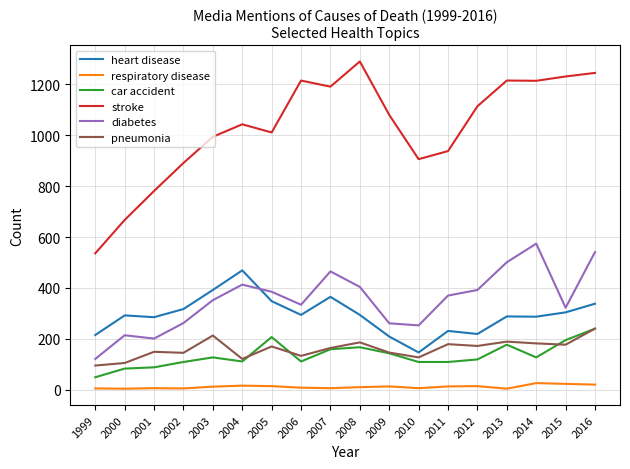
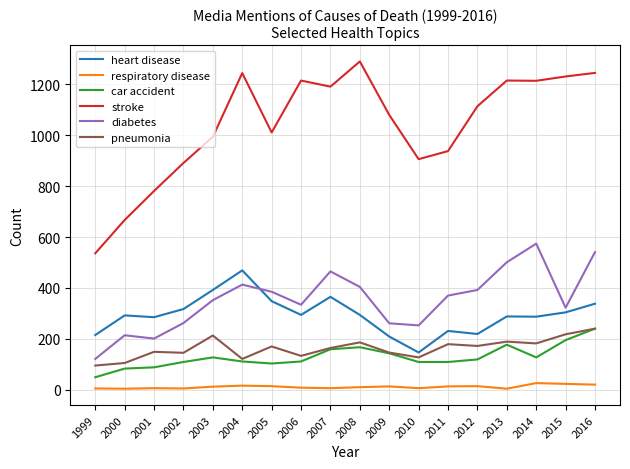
  {
    "heart disease": {
      "1999": 220,
      "2000": 290,
      "2001": 290,
      "2002": 320,
      "2003": 390,
      "2004": 470,
      "2005": 350,
      "2006": 290,
      "2007": 370,
      "2008": 290,
      "2009": 210,
      "2010": 150,
      "2011": 230,
      "2012": 220,
      "2013": 290,
      "2014": 290,
      "2015": 300,
      "2016": 340
    },
    "respiratory disease": {
      "1999": 10,
      "2000": 0,
      "2001": 10,
      "2002": 10,
      "2003": 10,
      "2004": 20,
      "2005": 10,
      "2006": 10,
      "2007": 10,
      "2008": 10,
      "2009": 10,
      "2010": 10,
      "2011": 10,
      "2012": 10,
      "2013": 0,
      "2014": 30,
      "2015": 20,
      "2016": 20
    },
    "car accident": {
      "1999": 50,
      "2000": 80,
      "2001": 90,
      "2002": 110,
      "2003": 130,
      "2004": 110,
-     "2005": 210,
+     "2005": 100,
      "2006": 110,
      "2008": 170,
      "2010": 110,
      "2011": 110,
      "2012": 120,
      "2013": 180,
      "2014": 130,
      "2015": 200
    },
    "stroke": {
      "1999": 540,
      "2000": 670,
      "2001": 780,
      "2002": 890,
-     "2004": 1040,
+     "2004": 1240,
      "2005": 1010,
      "2006": 1220,
      "2007": 1190,
      "2008": 1290,
      "2009": 1080,
      "2010": 910,
      "2011": 940,
      "2012": 1110,
      "2013": 1220,
      "2014": 1210,
      "2015": 1230,
      "2016": 1250
    },
    "diabetes": {
      "1999": 120,
      "2000": 210,
      "2001": 200,
      "2002": 260,
      "2003": 350,
      "2004": 410,
      "2005": 390,
      "2006": 330,
      "2007": 470,
      "2008": 400,
      "2009": 260,
      "2010": 250,
      "2011": 370,
      "2012": 390,
      "2013": 500,
      "2014": 570,
      "2015": 320,
      "2016": 540
    },
    "pneumonia": {
      "1999": 100,
      "2000": 110,
      "2001": 150,
      "2002": 150,
      "2003": 210,
      "2004": 120,
      "2005": 170,
      "2006": 130,
      "2008": 190,
      "2010": 130,
      "2011": 180,
      "2012": 170,
      "2013": 190,
      "2014": 180,
-     "2015": 180
+     "2015": 220
    }
  }
